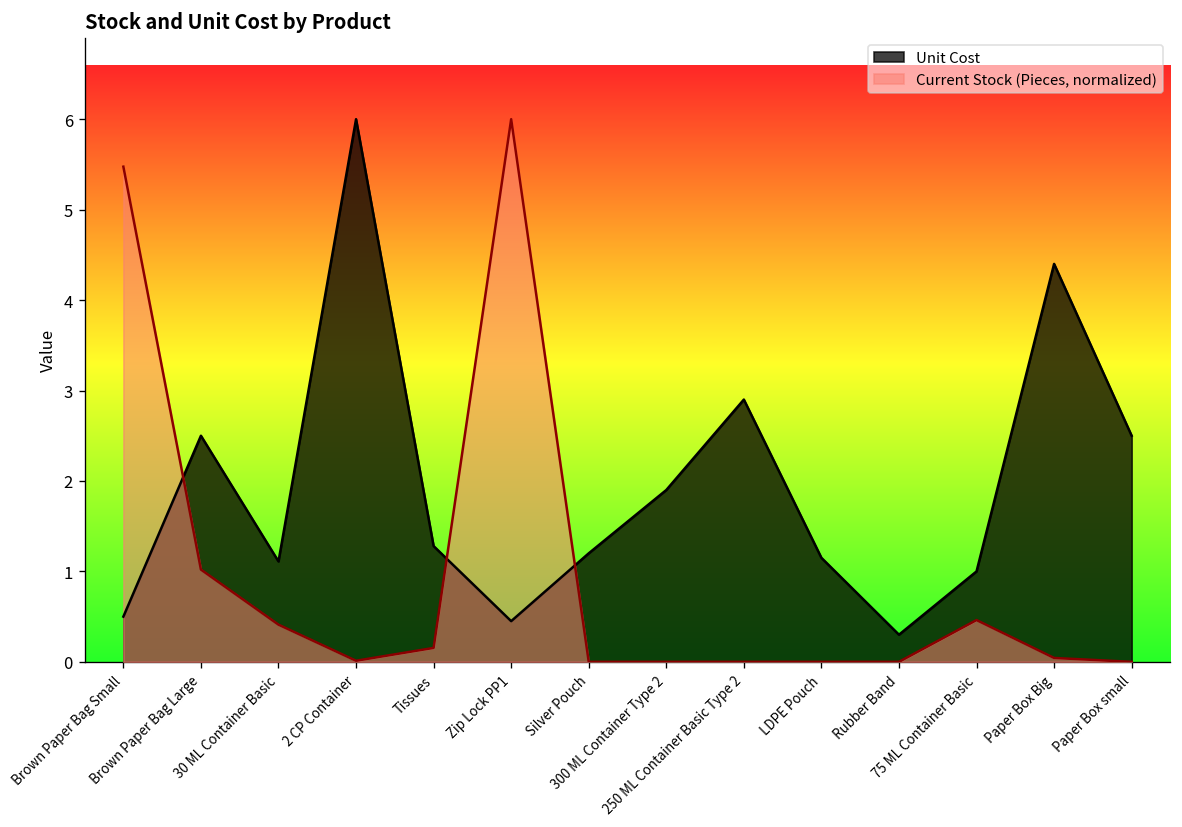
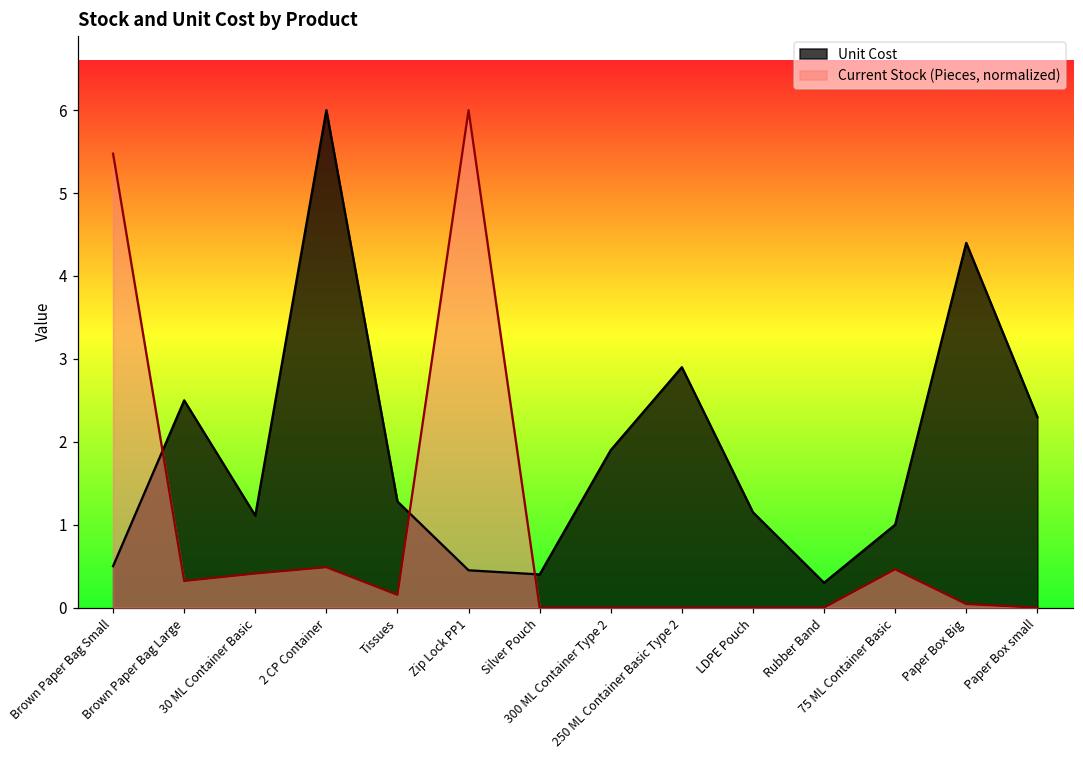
  {
    "Unit Cost": {
      "Brown Paper Bag Small": 0.5,
      "Brown Paper Bag Large": 2.5,
      "30 ML Container Basic": 1.1,
      "2 CP Container": 6.0,
      "Tissues": 1.3,
      "Zip Lock PP1": 0.5,
-     "Silver Pouch": 1.2,
+     "Silver Pouch": 0.4,
      "300 ML Container Type 2": 1.9,
      "250 ML Container Basic Type 2": 2.9,
      "LDPE Pouch": 1.2,
      "Rubber Band": 0.3,
      "75 ML Container Basic": 1.0,
      "Paper Box Big": 4.4,
-     "Paper Box small": 2.5
+     "Paper Box small": 2.3
    },
    "Current Stock (Pieces, normalized)": {
      "Brown Paper Bag Small": 5.5,
-     "Brown Paper Bag Large": 1.0,
+     "Brown Paper Bag Large": 0.3,
      "30 ML Container Basic": 0.4,
-     "2 CP Container": 0.0,
+     "2 CP Container": 0.5,
      "Tissues": 0.2,
      "Zip Lock PP1": 6.0,
      "Silver Pouch": 0.0,
      "300 ML Container Type 2": 0.0,
      "250 ML Container Basic Type 2": 0.0,
      "LDPE Pouch": 0.0,
      "Rubber Band": 0.0,
      "75 ML Container Basic": 0.5,
      "Paper Box Big": 0.0,
      "Paper Box small": 0.0
    }
  }
